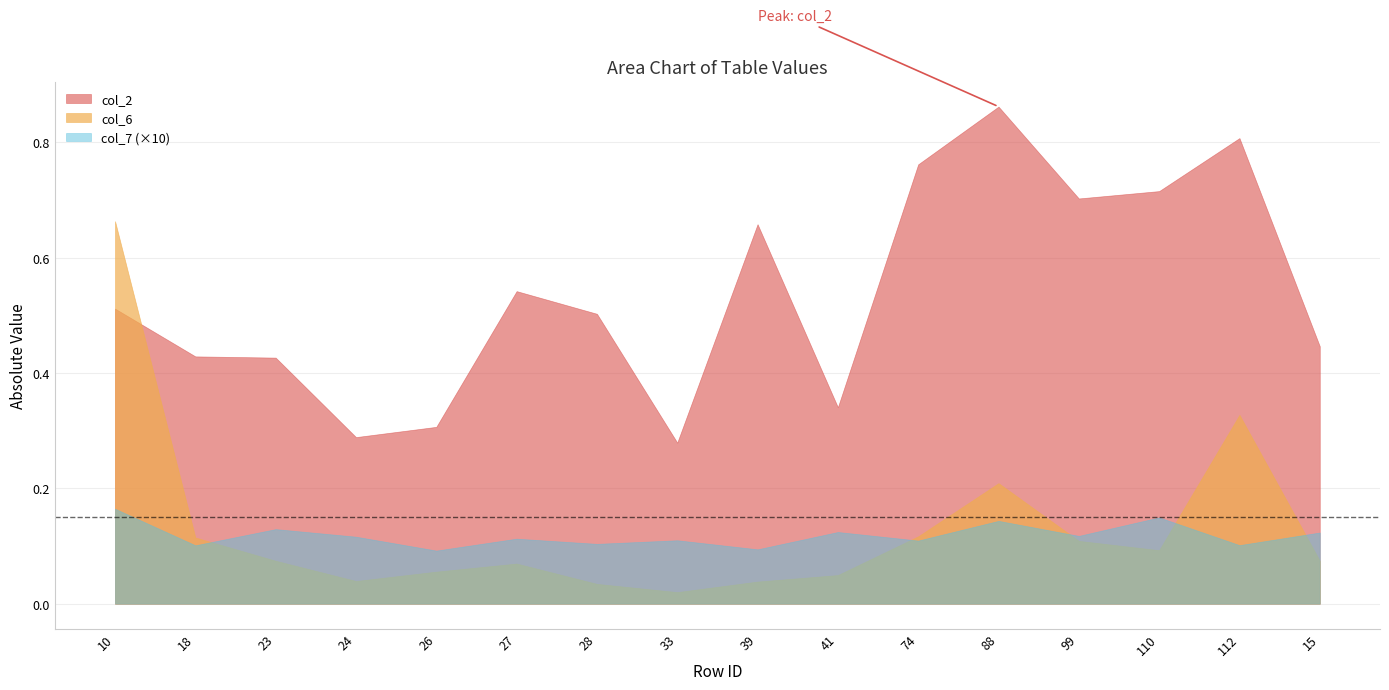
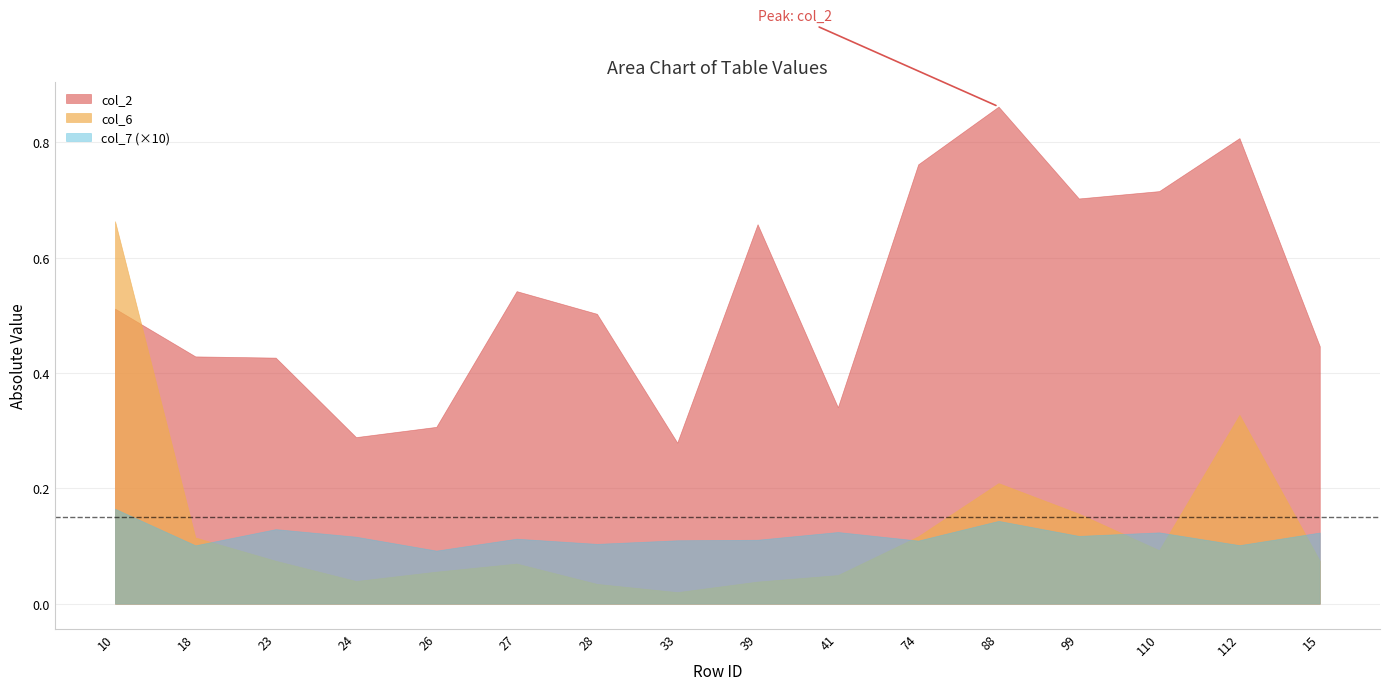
  {
    "col_2": {
      "10": 0.51,
      "18": 0.43,
      "23": 0.43,
      "24": 0.29,
      "26": 0.31,
      "27": 0.54,
      "28": 0.50,
      "33": 0.28,
      "39": 0.66,
      "41": 0.34,
      "74": 0.76,
      "99": 0.70,
      "110": 0.72,
      "112": 0.81,
      "15": 0.45
    },
    "col_6": {
      "10": 0.66,
      "18": 0.11,
      "23": 0.07,
      "24": 0.04,
      "26": 0.06,
      "27": 0.07,
      "28": 0.03,
      "33": 0.02,
      "39": 0.04,
      "41": 0.05,
      "74": 0.12,
      "88": 0.21,
-     "99": 0.11,
+     "99": 0.16,
      "110": 0.09,
      "112": 0.33,
      "15": 0.07
    },
    "col_7 (×10)": {
      "10": 0.16,
      "18": 0.10,
      "23": 0.13,
      "24": 0.12,
      "26": 0.09,
      "27": 0.11,
      "28": 0.10,
      "33": 0.11,
-     "39": 0.09,
+     "39": 0.11,
      "41": 0.12,
      "74": 0.11,
      "88": 0.14,
      "99": 0.12,
-     "110": 0.15,
+     "110": 0.12,
      "112": 0.10,
      "15": 0.12
    }
  }
